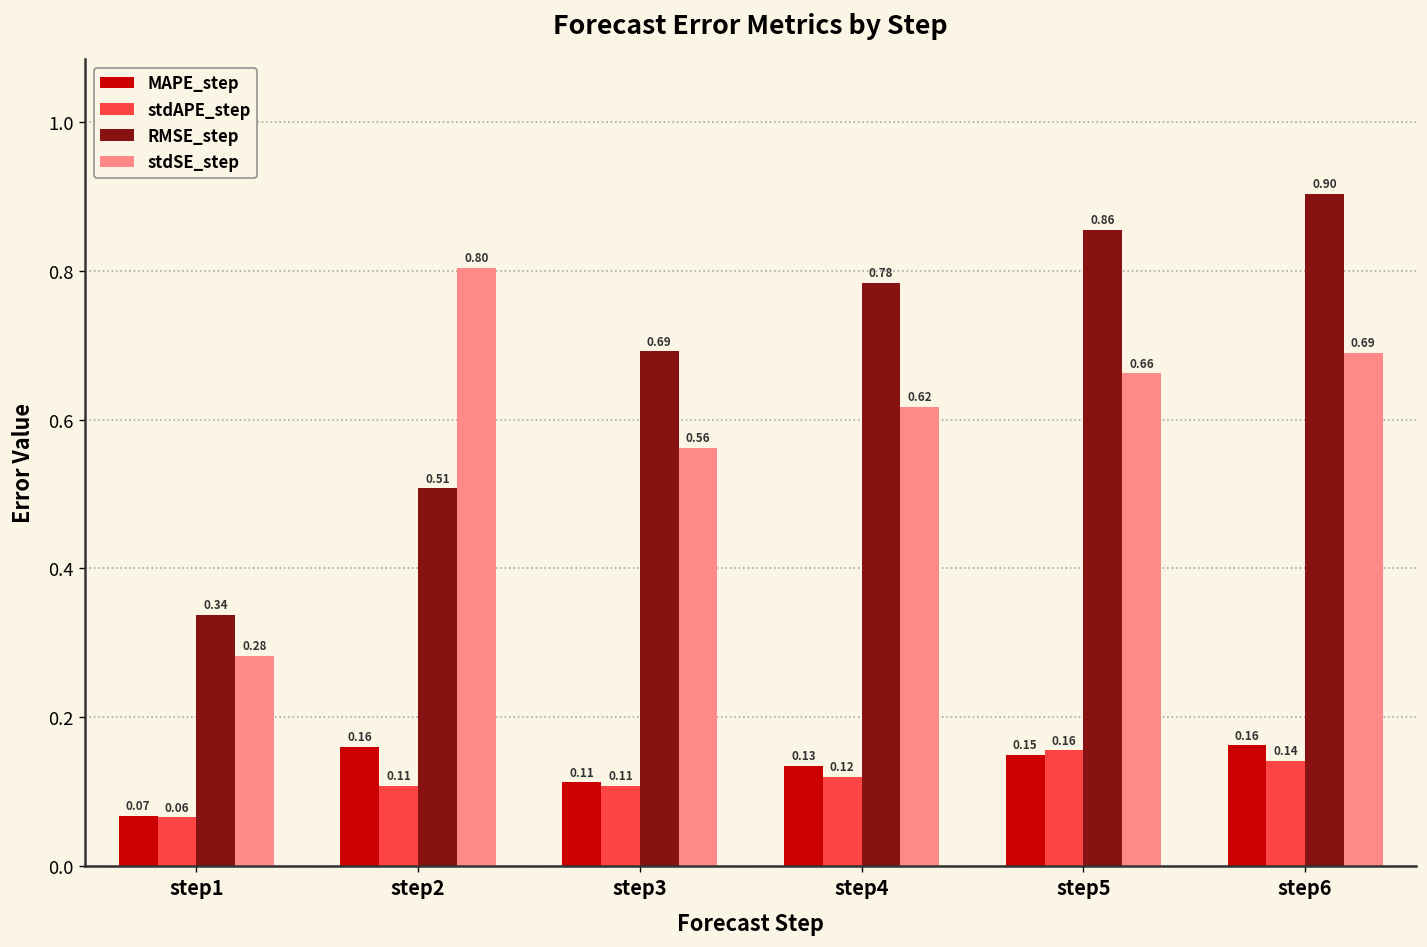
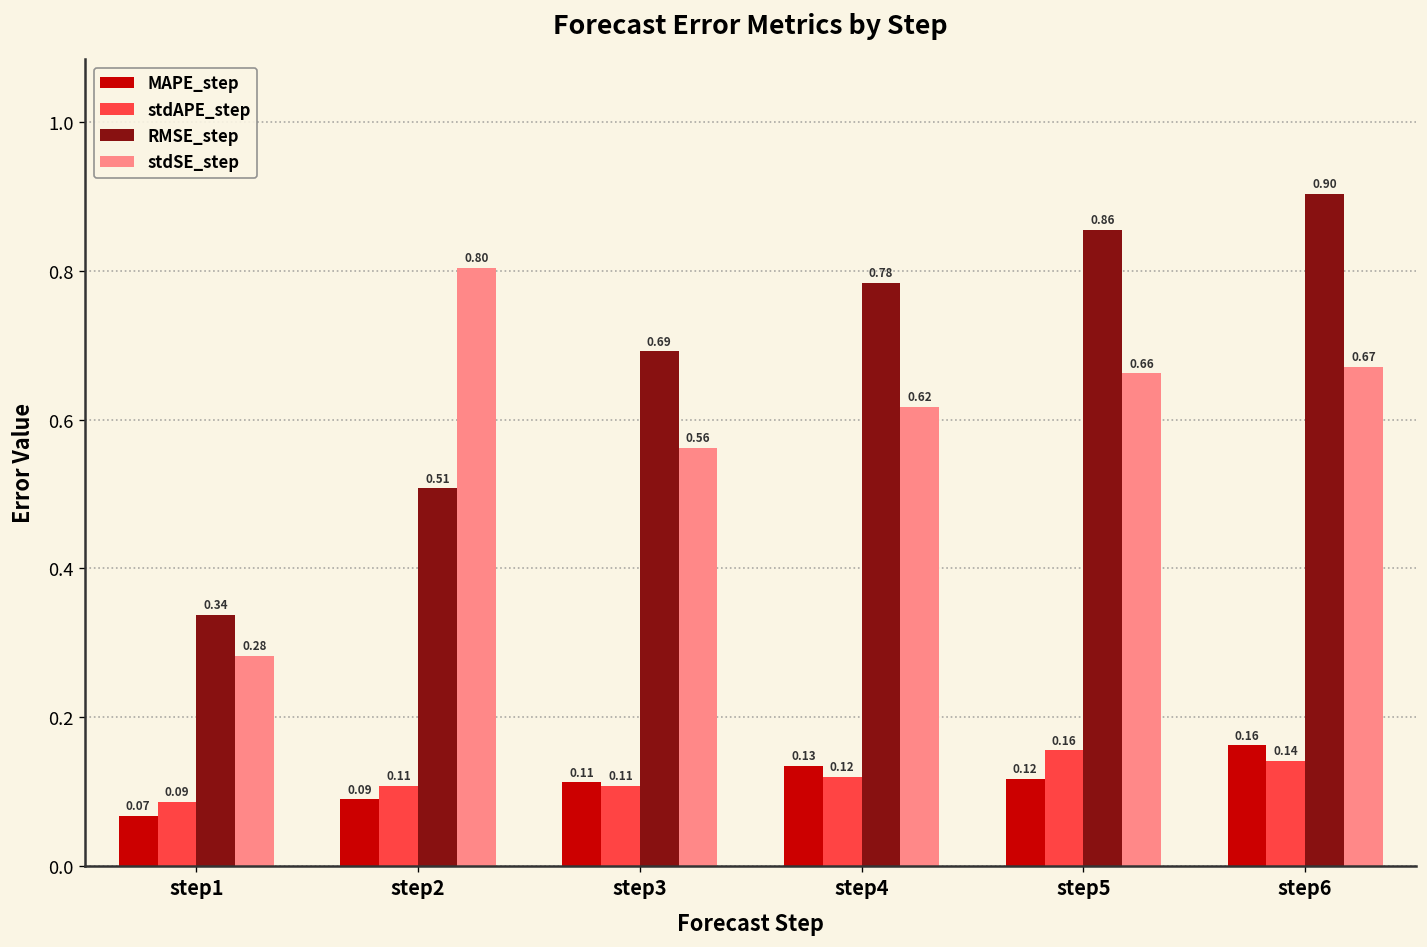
  {
    "MAPE_step": {
      "step1": 0.07,
-     "step2": 0.16,
+     "step2": 0.09,
      "step3": 0.11,
      "step4": 0.13,
-     "step5": 0.15,
+     "step5": 0.12,
      "step6": 0.16
    },
    "stdAPE_step": {
-     "step1": 0.06,
+     "step1": 0.09,
      "step2": 0.11,
      "step3": 0.11,
      "step4": 0.12,
      "step5": 0.16,
      "step6": 0.14
    },
    "RMSE_step": {
      "step1": 0.34,
      "step2": 0.51,
      "step3": 0.69,
      "step4": 0.78,
      "step5": 0.86,
      "step6": 0.90
    },
    "stdSE_step": {
      "step1": 0.28,
      "step2": 0.80,
      "step3": 0.56,
      "step4": 0.62,
      "step5": 0.66,
-     "step6": 0.69
+     "step6": 0.67
    }
  }
